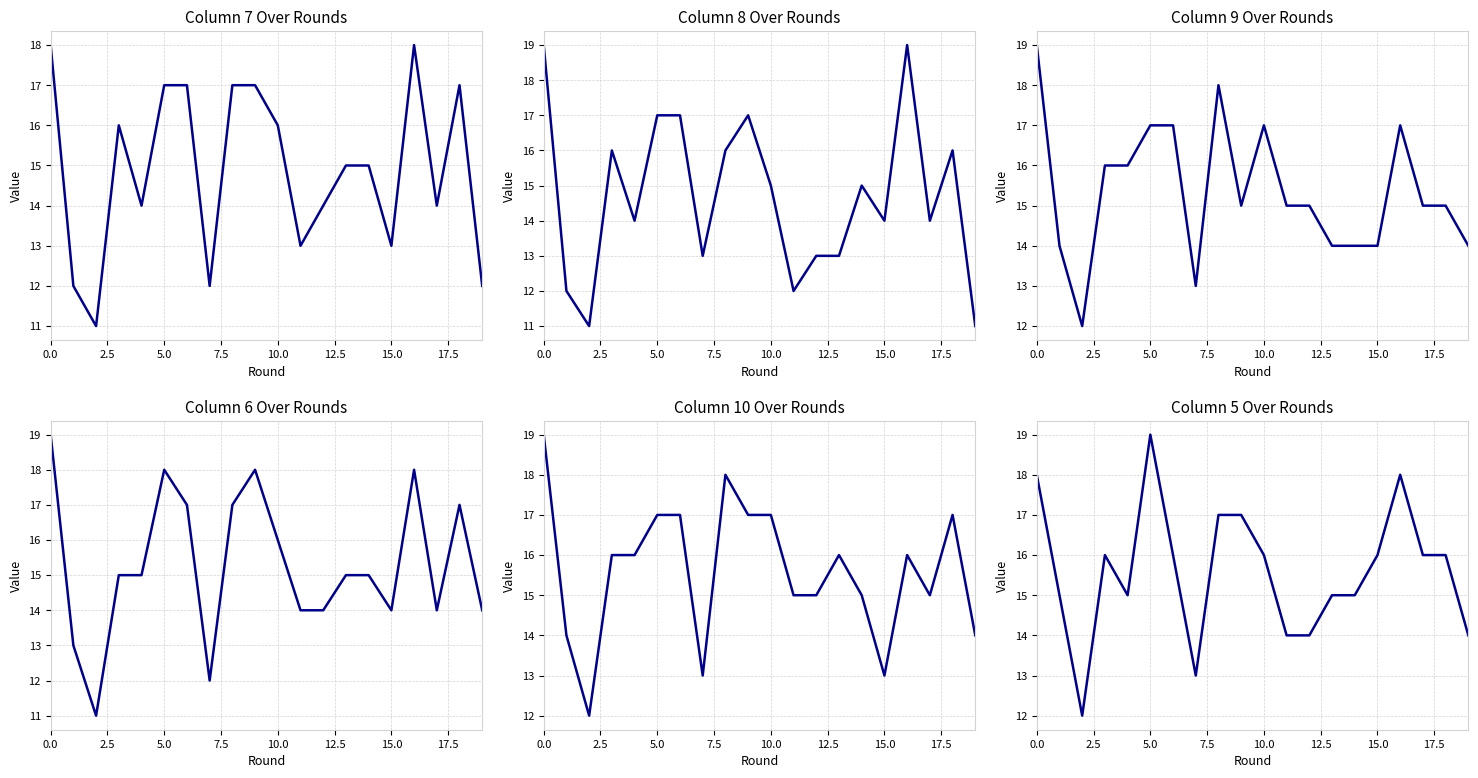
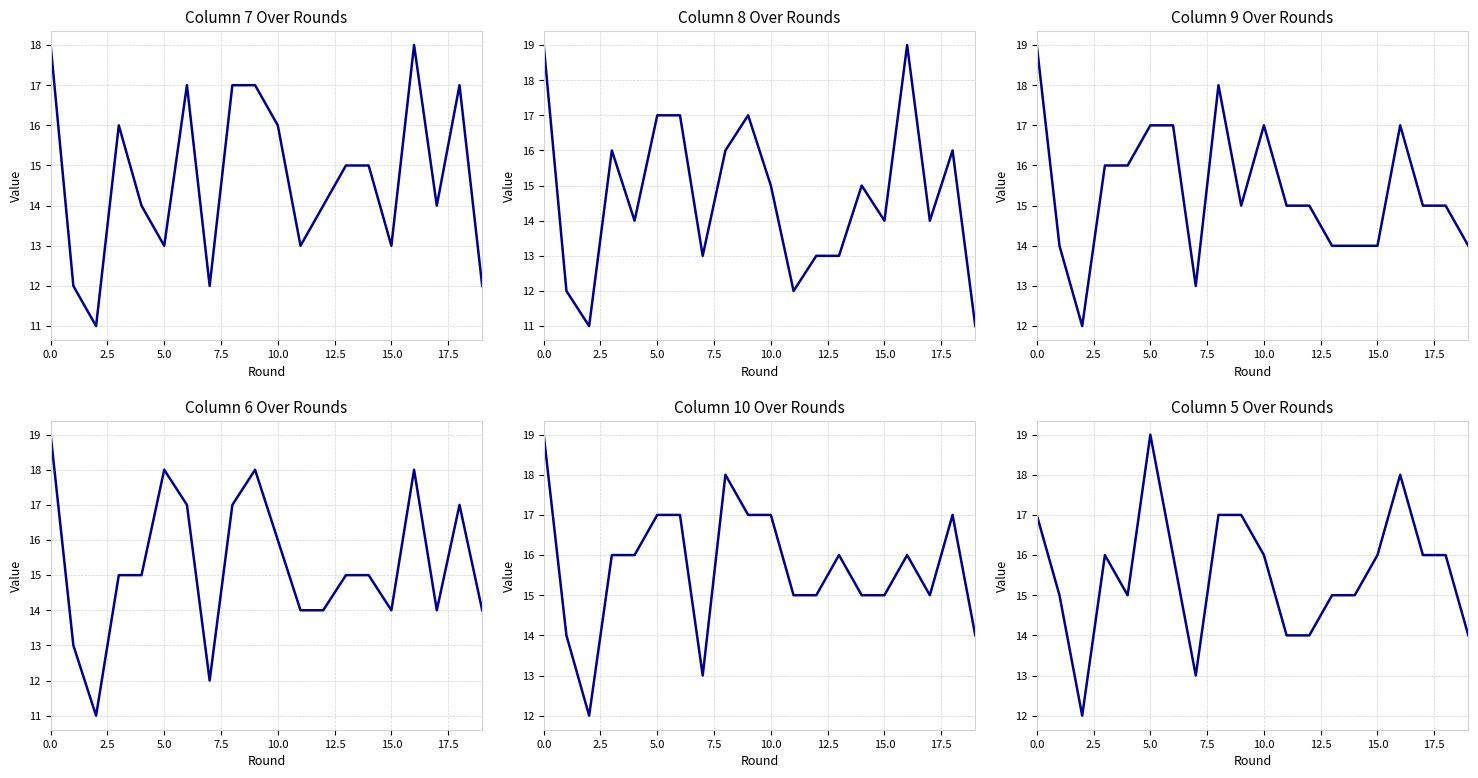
  {
    "Column 7 Over Rounds": {
      "0.0": 18,
-     "5.0": 17,
+     "5.0": 13,
      "10.0": 16,
      "15.0": 13
    },
    "Column 8 Over Rounds": {
      "0.0": 19.0,
      "5.0": 17.0,
      "10.0": 15.0,
      "15.0": 14.0
    },
    "Column 9 Over Rounds": {
      "0.0": 19.0,
      "5.0": 17.0,
      "10.0": 17.0,
      "15.0": 14.0
    },
    "Column 6 Over Rounds": {
      "0.0": 19.0,
      "5.0": 18.0,
      "10.0": 16.0,
      "15.0": 14.0
    },
    "Column 10 Over Rounds": {
      "0.0": 19,
      "5.0": 17,
      "10.0": 17,
-     "15.0": 13
+     "15.0": 15
    },
    "Column 5 Over Rounds": {
-     "0.0": 18,
+     "0.0": 17,
      "5.0": 19,
      "10.0": 16,
      "15.0": 16
    }
  }
